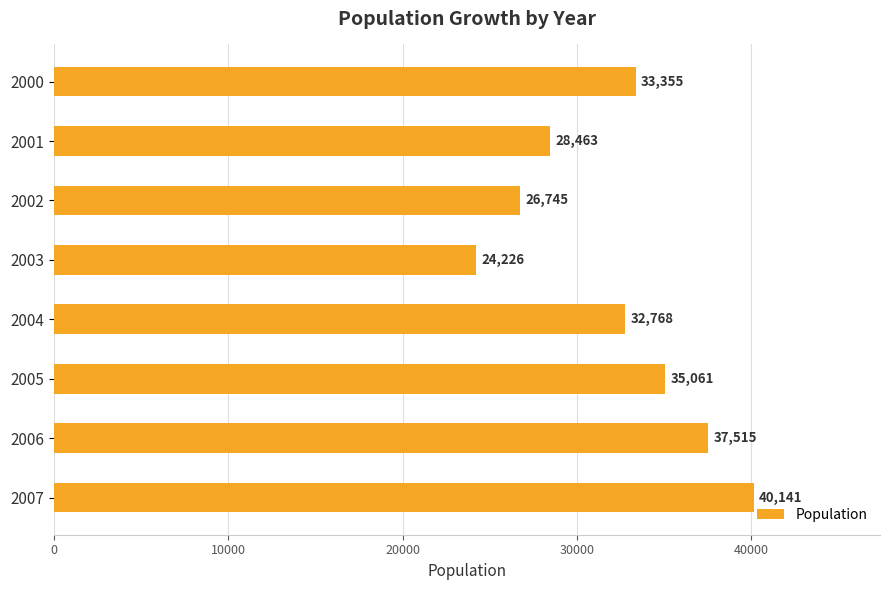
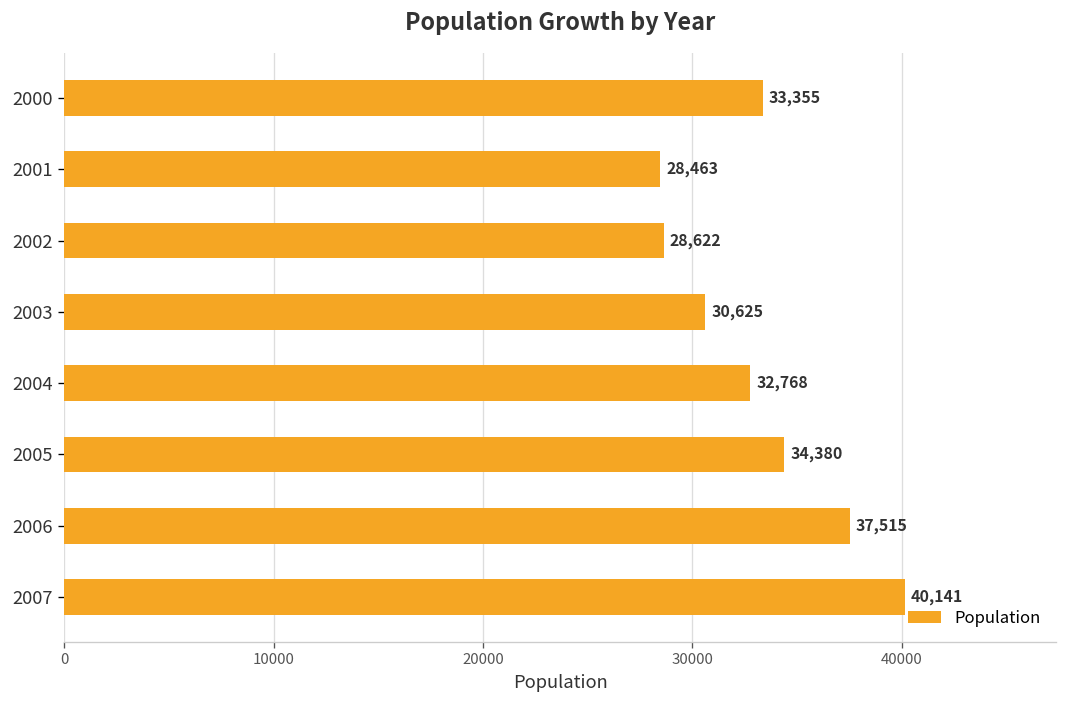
  {
    "2000": "33,355",
    "2001": "28,463",
-   "2002": "26,745",
-   "2003": "24,226",
+   "2002": "28,622",
+   "2003": "30,625",
    "2004": "32,768",
-   "2005": "35,061",
+   "2005": "34,380",
    "2006": "37,515",
    "2007": "40,141"
  }
